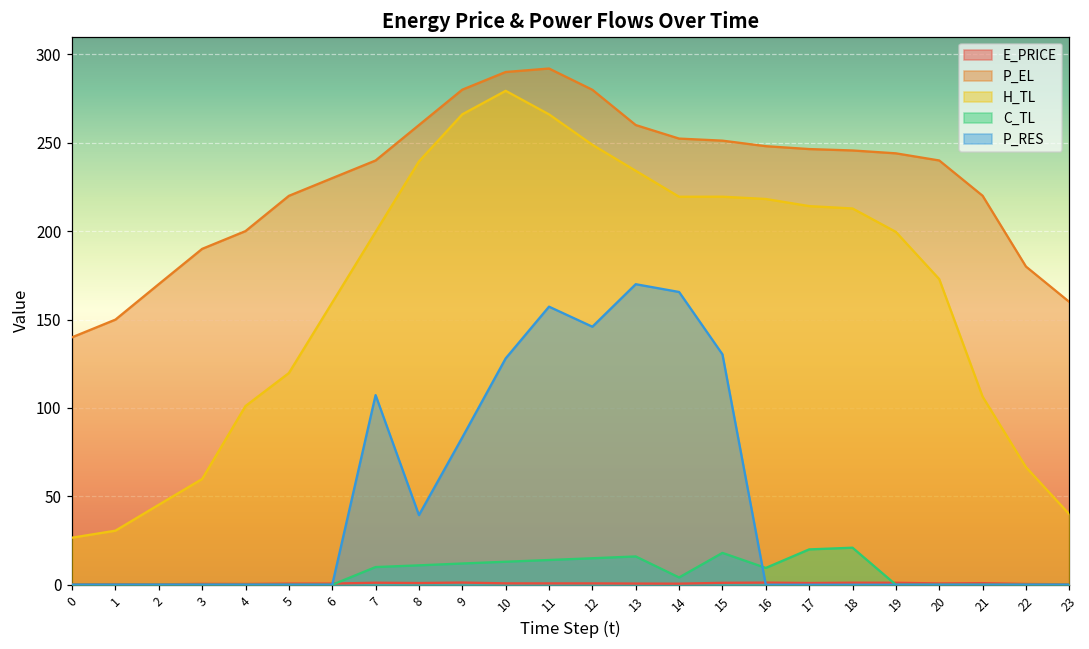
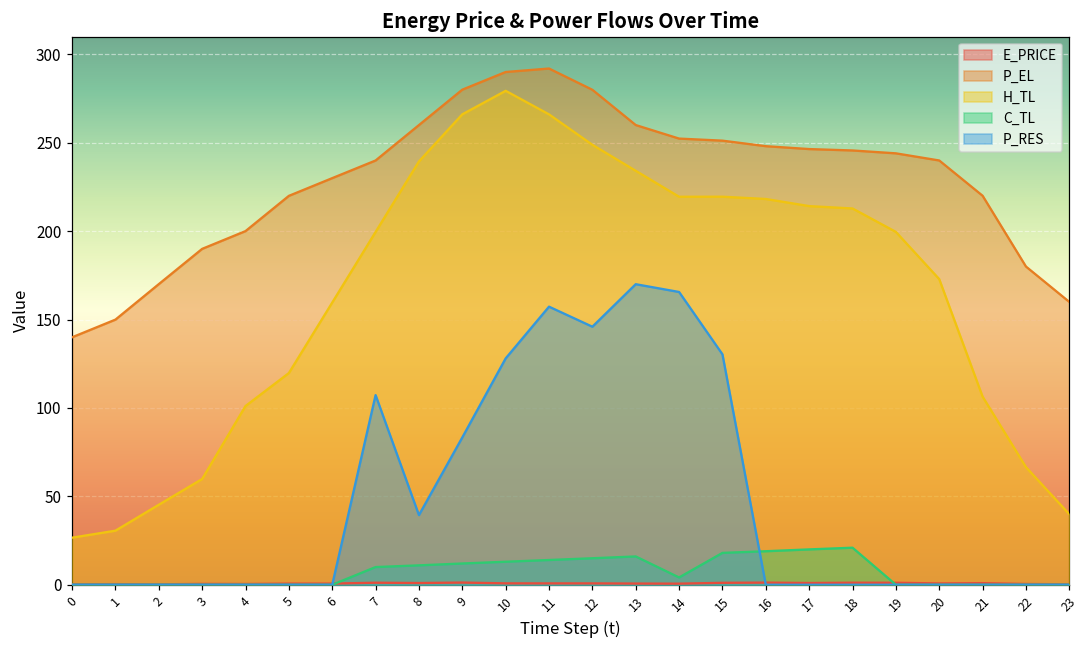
  {
    "C_TL": {
      "7": 10,
      "8": 11,
      "9": 12,
      "10": 13,
      "11": 14,
      "12": 15,
      "13": 16,
      "14": 4,
      "15": 18,
-     "16": 10,
+     "16": 19,
      "17": 20,
      "18": 21
    },
    "P_RES": {
      "7": 107,
      "8": 39,
      "9": 83,
      "10": 128,
      "11": 157,
      "12": 146,
      "13": 170,
      "14": 166,
      "15": 130
    }
  }
